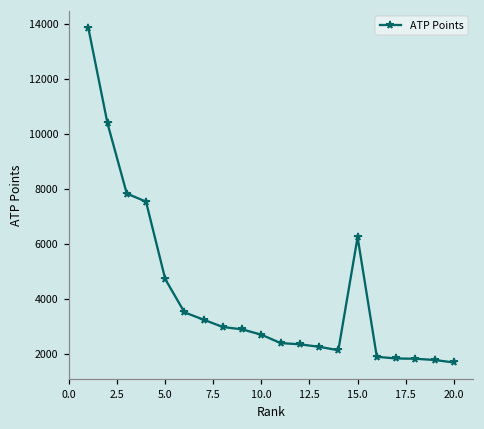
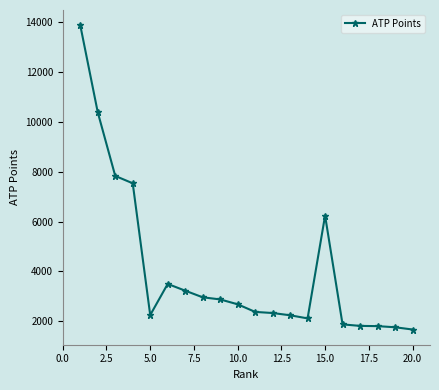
  {
-   "5.0": 4700,
+   "5.0": 2300,
    "10.0": 2700,
    "15.0": 6200,
    "20.0": 1700
  }
